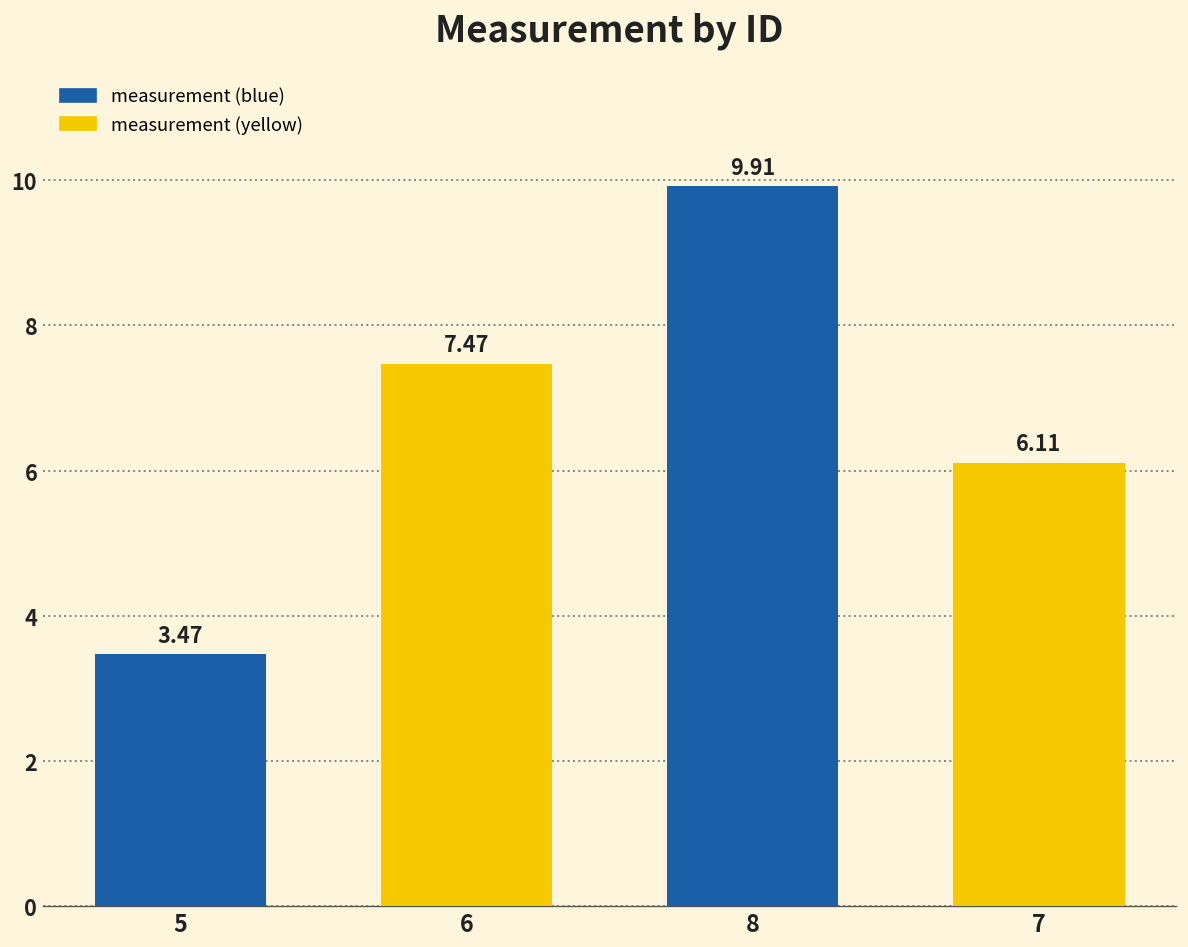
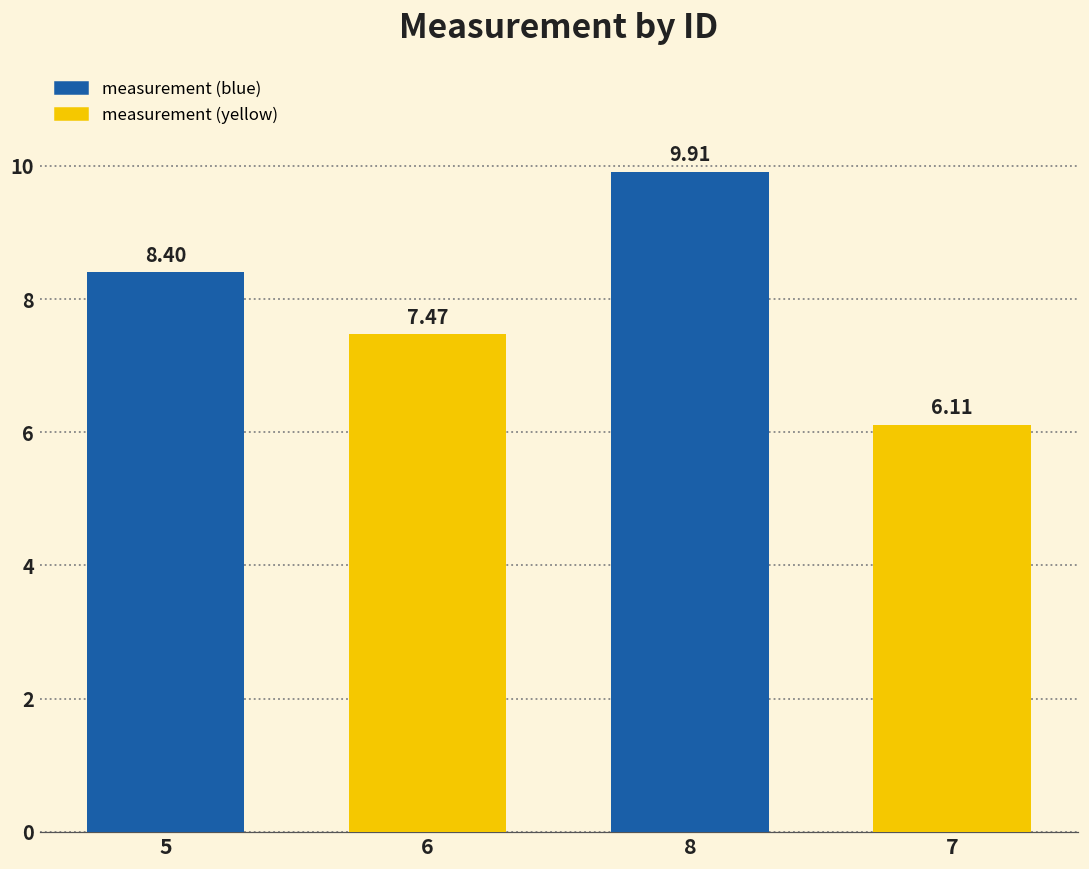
  {
-   "5": 3.47,
+   "5": 8.40,
    "6": 7.47,
    "8": 9.91,
    "7": 6.11
  }
